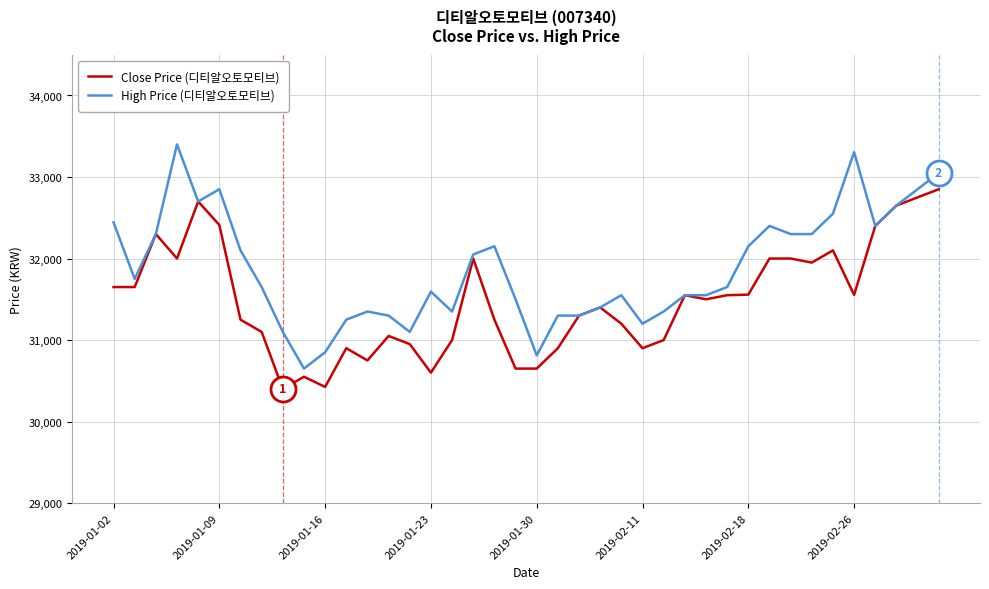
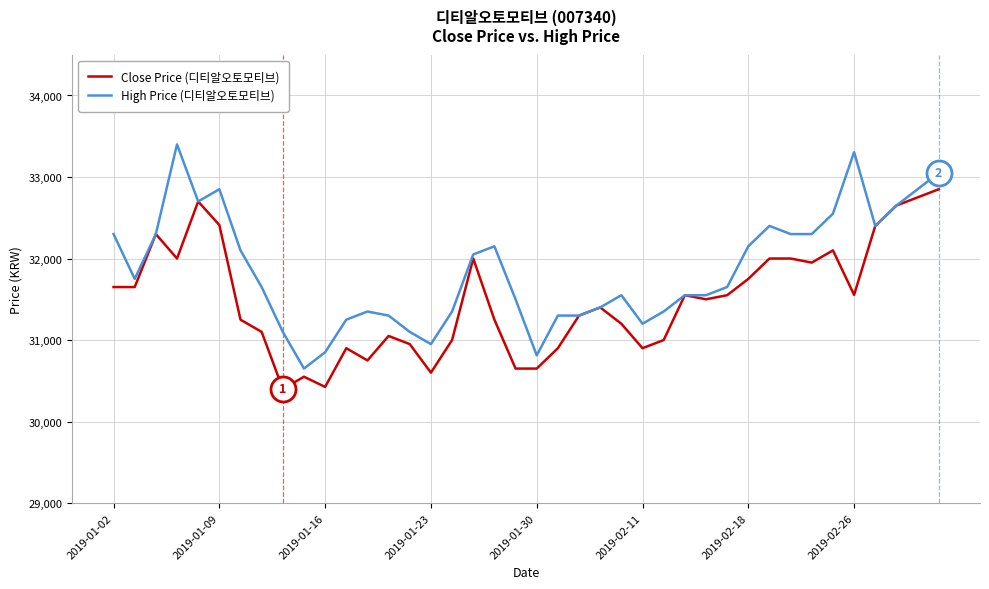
  {
    "Close Price (디티알오토모티브)": {
      "2019-01-02": "31,700",
      "2019-01-09": "32,400",
      "2019-01-16": "30,400",
      "2019-01-23": "30,600",
      "2019-01-30": "30,700",
      "2019-02-11": "30,900",
-     "2019-02-18": "31,600",
+     "2019-02-18": "31,800",
      "2019-02-26": "31,600"
    },
    "High Price (디티알오토모티브)": {
-     "2019-01-02": "32,400",
+     "2019-01-02": "32,300",
      "2019-01-09": "32,900",
      "2019-01-16": "30,900",
-     "2019-01-23": "31,600",
+     "2019-01-23": "31,000",
      "2019-01-30": "30,800",
      "2019-02-11": "31,200",
      "2019-02-18": "32,200",
      "2019-02-26": "33,300"
    }
  }
